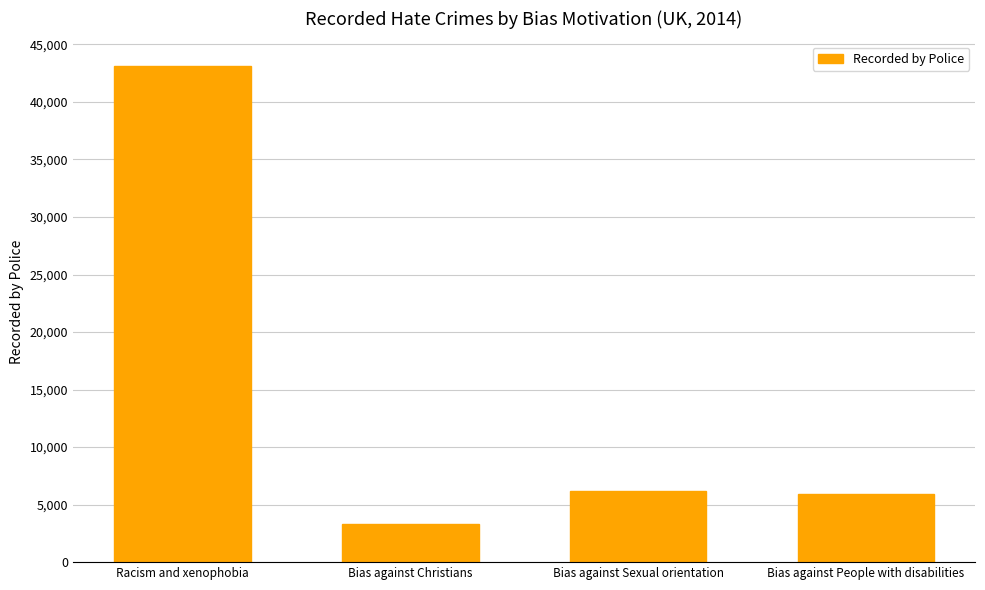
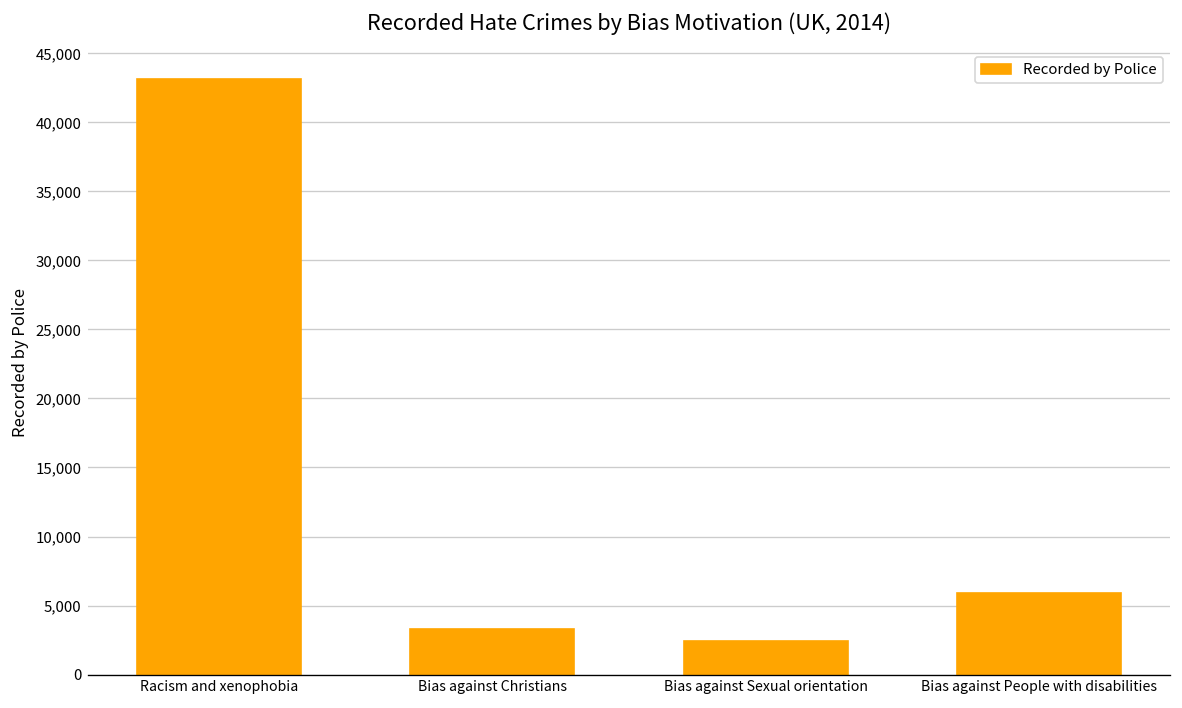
  {
    "Racism and xenophobia": "43,100",
    "Bias against Christians": "3,300",
-   "Bias against Sexual orientation": "6,200",
+   "Bias against Sexual orientation": "2,500",
    "Bias against People with disabilities": "5,900"
  }
